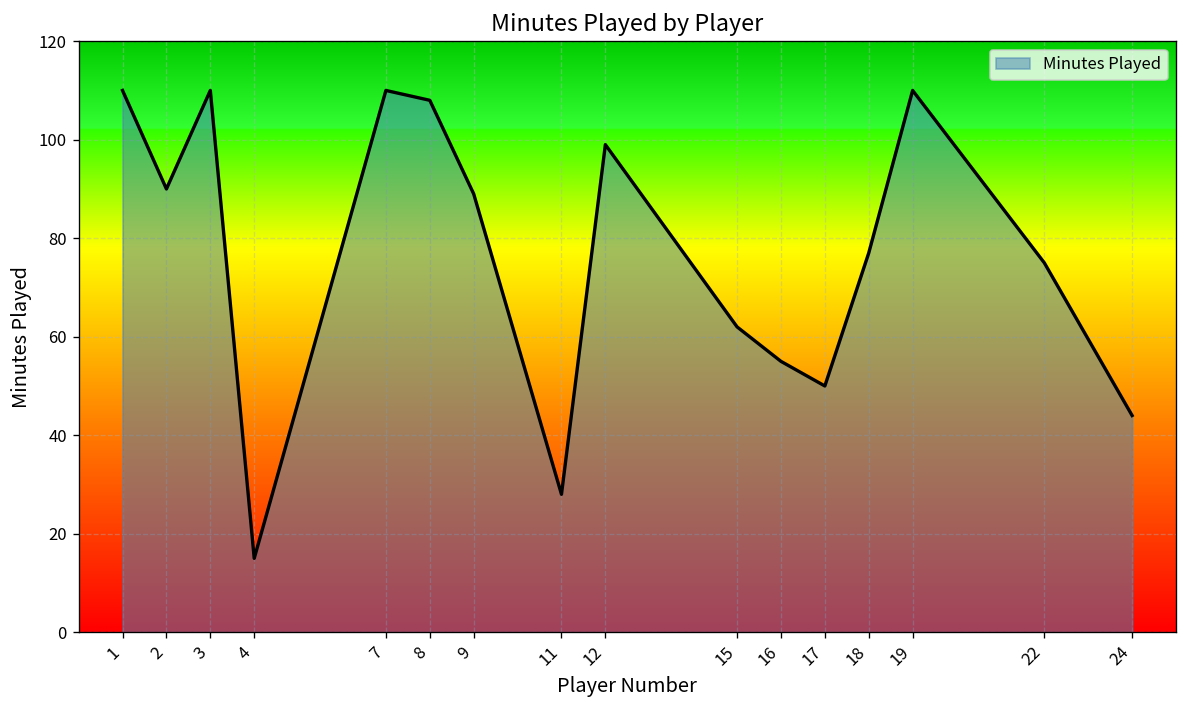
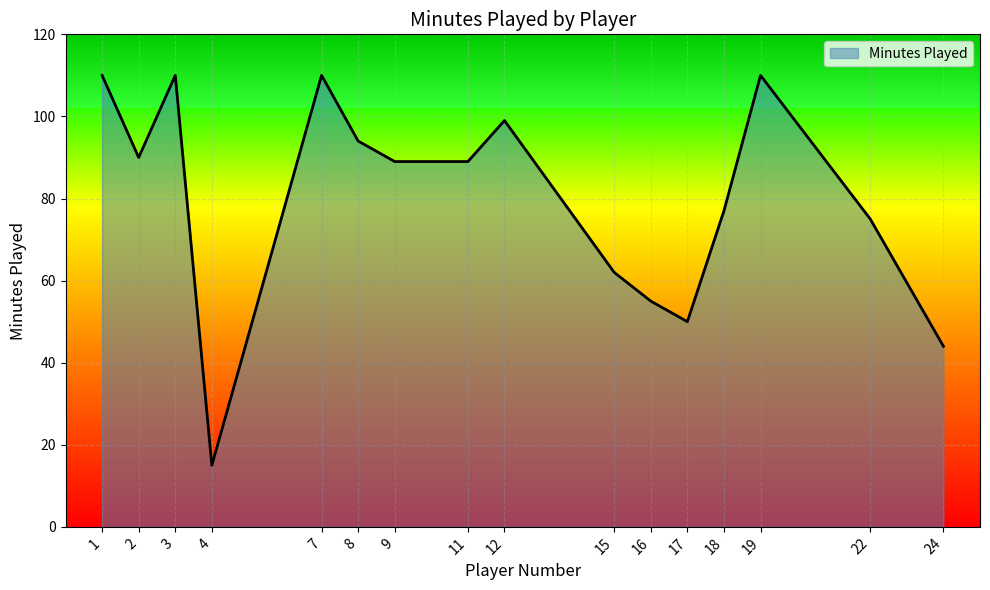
  {
    "1": 110,
    "2": 90,
    "3": 110,
    "4": 15,
    "7": 110,
-   "8": 108,
+   "8": 94,
    "9": 89,
-   "11": 28,
+   "11": 89,
    "12": 99,
    "15": 62,
    "16": 55,
    "17": 50,
    "18": 77,
    "19": 110,
    "22": 75,
    "24": 44
  }
